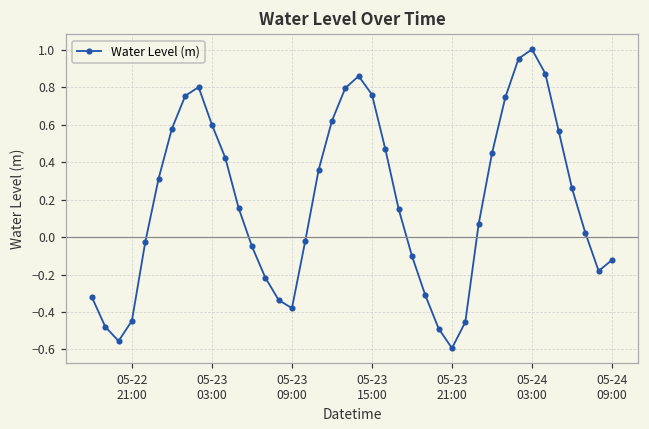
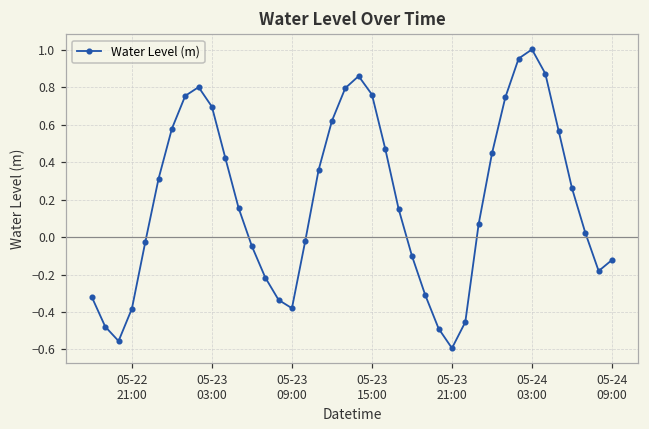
  {
-   "05-22 21:00": -0.45,
-   "05-23 03:00": 0.60,
+   "05-22 21:00": -0.38,
+   "05-23 03:00": 0.70,
    "05-23 09:00": -0.38,
    "05-23 15:00": 0.76,
    "05-23 21:00": -0.59,
    "05-24 03:00": 1.00,
    "05-24 09:00": -0.12
  }
